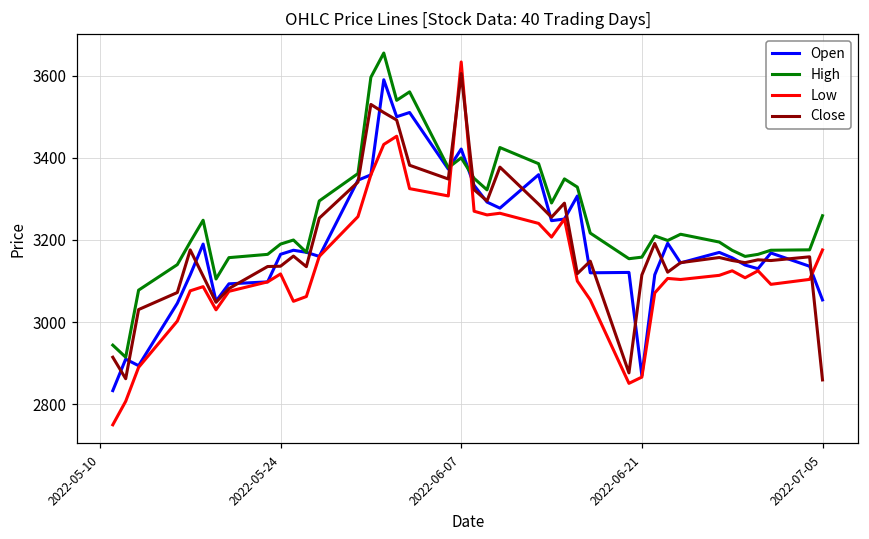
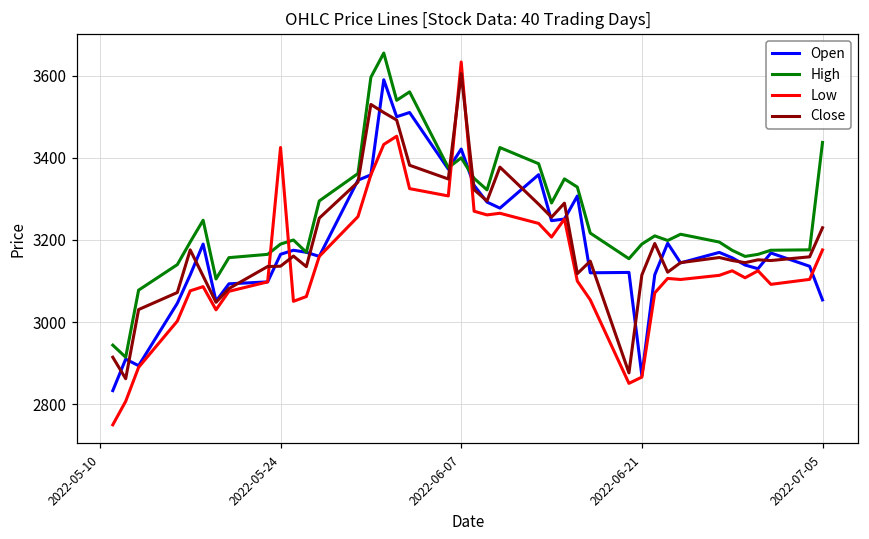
  {
    "Open": {
      "2022-05-24": 3170,
      "2022-06-07": 3420,
      "2022-07-05": 3050
    },
    "High": {
      "2022-05-24": 3190,
      "2022-06-07": 3400,
-     "2022-06-21": 3160,
-     "2022-07-05": 3260
+     "2022-06-21": 3190,
+     "2022-07-05": 3440
    },
    "Low": {
-     "2022-05-24": 3120,
+     "2022-05-24": 3430,
      "2022-06-07": 3630,
      "2022-07-05": 3180
    },
    "Close": {
      "2022-05-24": 3140,
      "2022-06-07": 3610,
      "2022-06-21": 3110,
-     "2022-07-05": 2860
+     "2022-07-05": 3230
    }
  }
